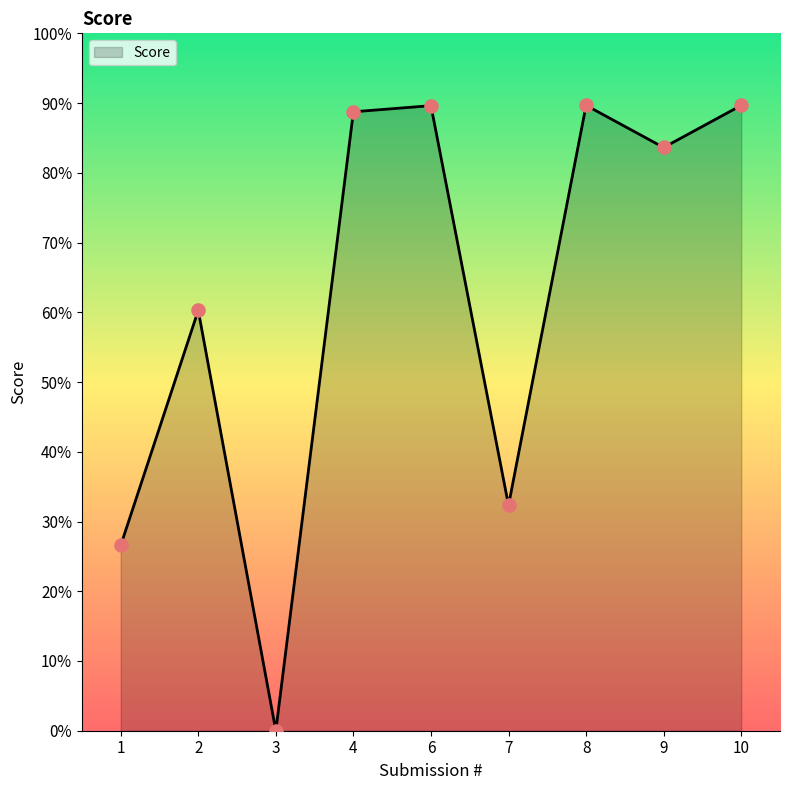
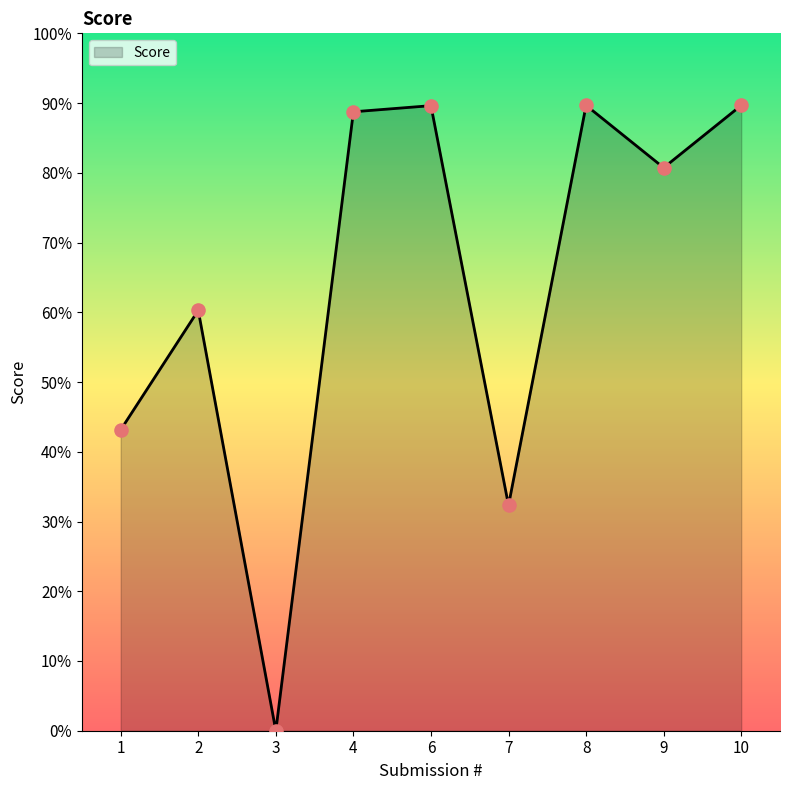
  {
-   "1": "27%",
+   "1": "43%",
    "2": "60%",
    "3": "0%",
    "4": "89%",
    "6": "90%",
    "7": "32%",
    "8": "90%",
-   "9": "84%",
+   "9": "81%",
    "10": "90%"
  }
